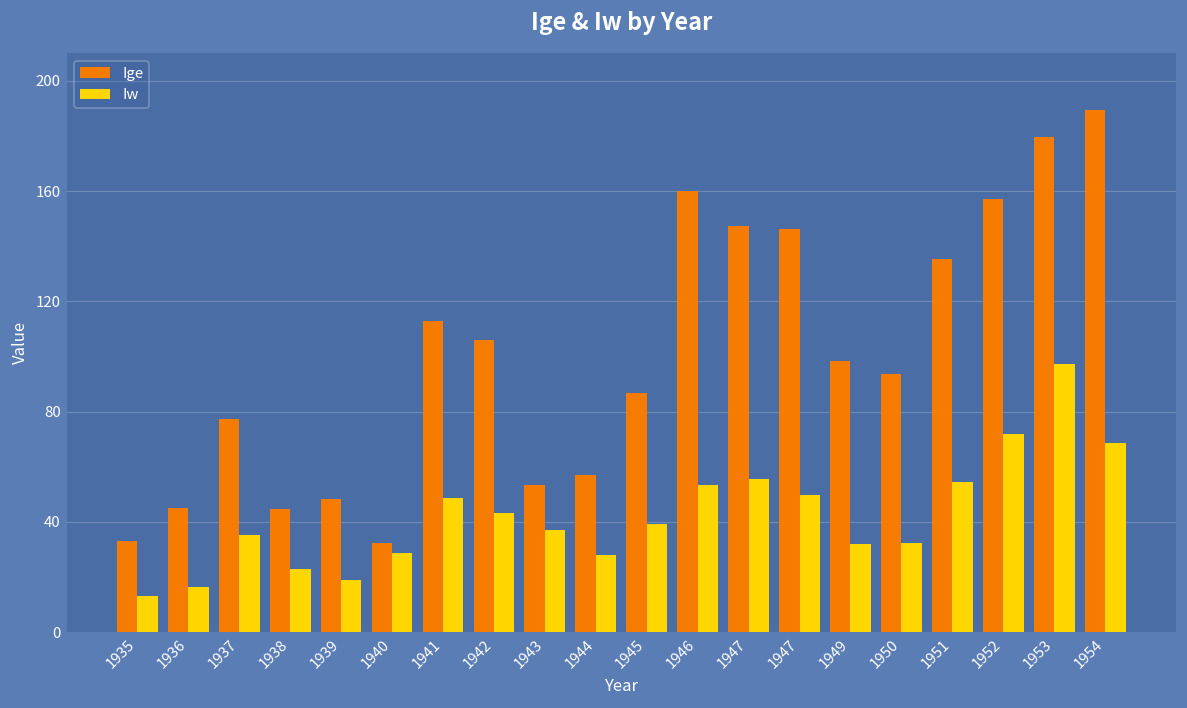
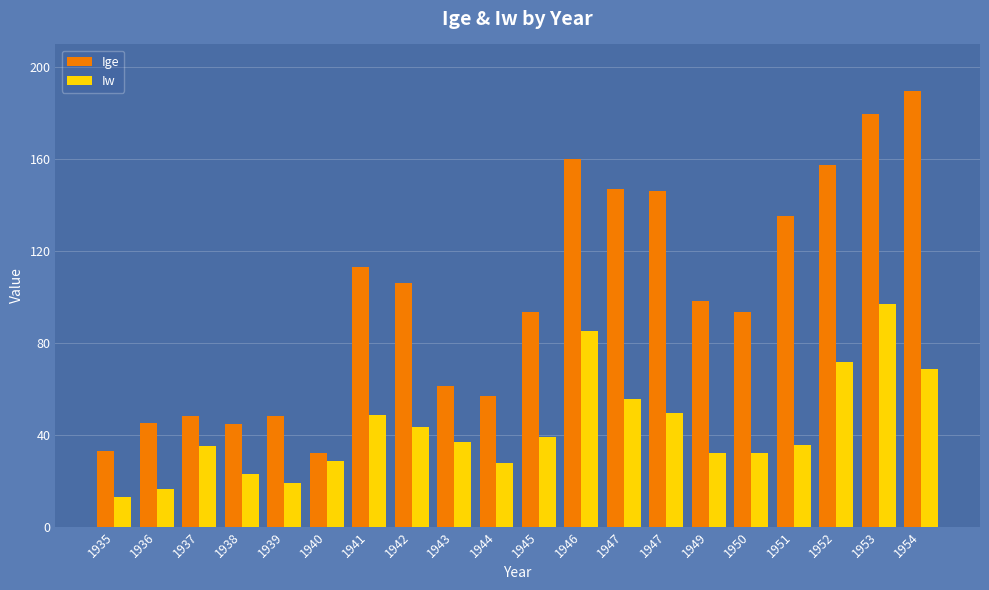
  {
    "Ige": {
      "1935": 33,
      "1936": 45,
-     "1937": 77,
+     "1937": 48,
      "1938": 45,
      "1939": 48,
      "1940": 32,
      "1941": 113,
      "1942": 106,
-     "1943": 54,
+     "1943": 61,
      "1944": 57,
-     "1945": 87,
+     "1945": 94,
      "1946": 160,
      "1949": 98,
      "1950": 94,
      "1951": 135,
      "1952": 157,
      "1953": 180,
      "1954": 190
    },
    "Iw": {
      "1935": 13,
      "1936": 17,
      "1937": 35,
      "1938": 23,
      "1939": 19,
      "1940": 29,
      "1941": 49,
      "1942": 43,
      "1943": 37,
      "1944": 28,
      "1945": 39,
-     "1946": 53,
+     "1946": 85,
      "1949": 32,
      "1950": 32,
-     "1951": 54,
+     "1951": 36,
      "1952": 72,
      "1953": 97,
      "1954": 69
    }
  }
